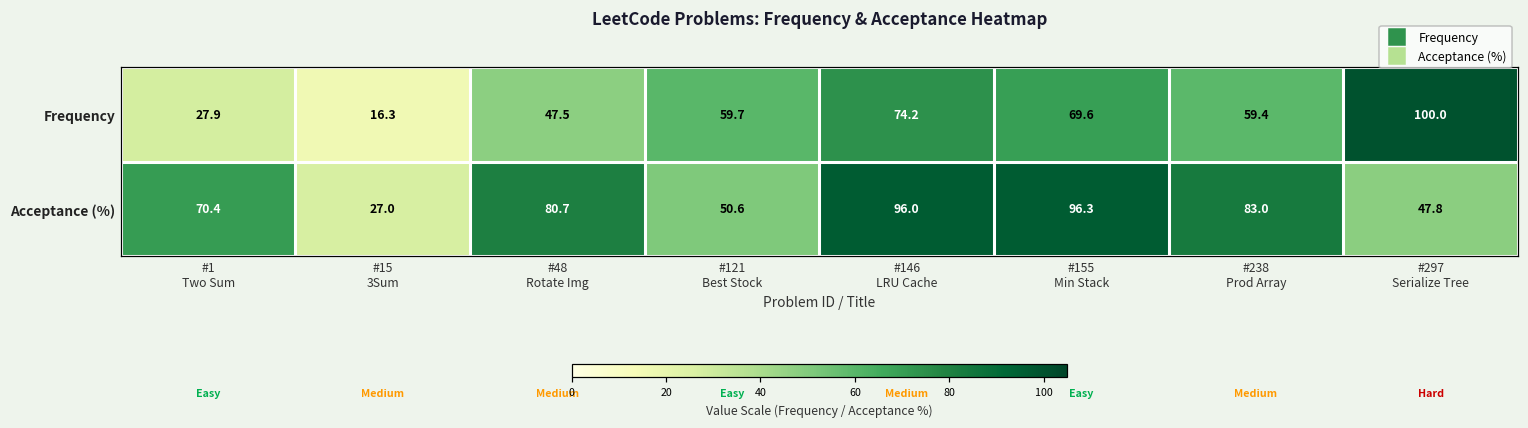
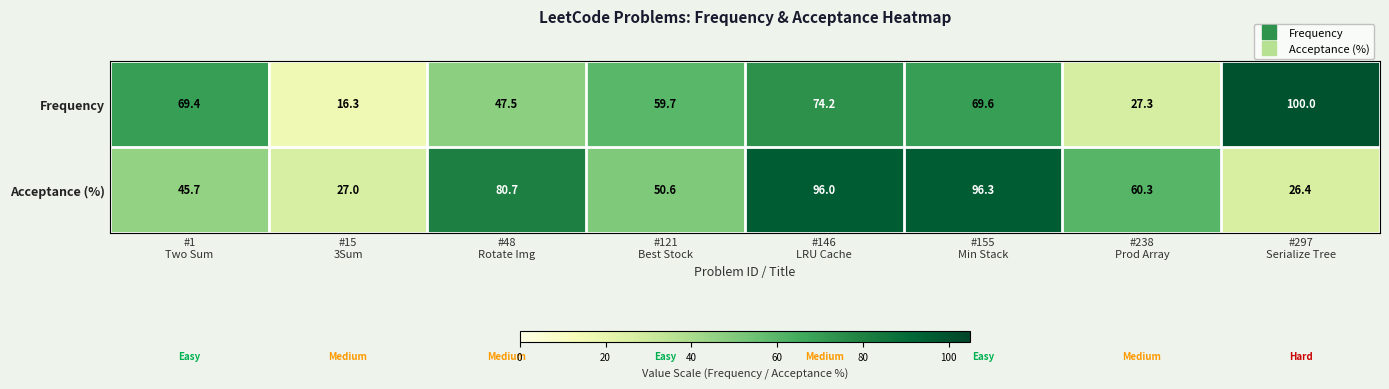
  {
    "Frequency": {
-     "#1 Two Sum": 27.9,
+     "#1 Two Sum": 69.4,
      "#15 3Sum": 16.3,
      "#48 Rotate Img": 47.5,
      "#121 Best Stock": 59.7,
      "#146 LRU Cache": 74.2,
      "#155 Min Stack": 69.6,
-     "#238 Prod Array": 59.4,
+     "#238 Prod Array": 27.3,
      "#297 Serialize Tree": 100.0
    },
    "Acceptance (%)": {
-     "#1 Two Sum": 70.4,
+     "#1 Two Sum": 45.7,
      "#15 3Sum": 27.0,
      "#48 Rotate Img": 80.7,
      "#121 Best Stock": 50.6,
      "#146 LRU Cache": 96.0,
      "#155 Min Stack": 96.3,
-     "#238 Prod Array": 83.0,
-     "#297 Serialize Tree": 47.8
+     "#238 Prod Array": 60.3,
+     "#297 Serialize Tree": 26.4
    }
  }
